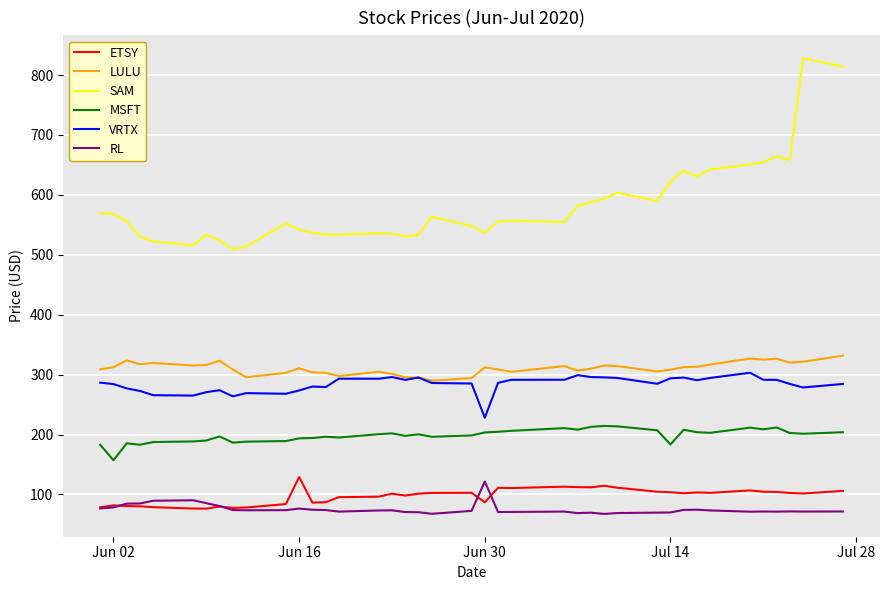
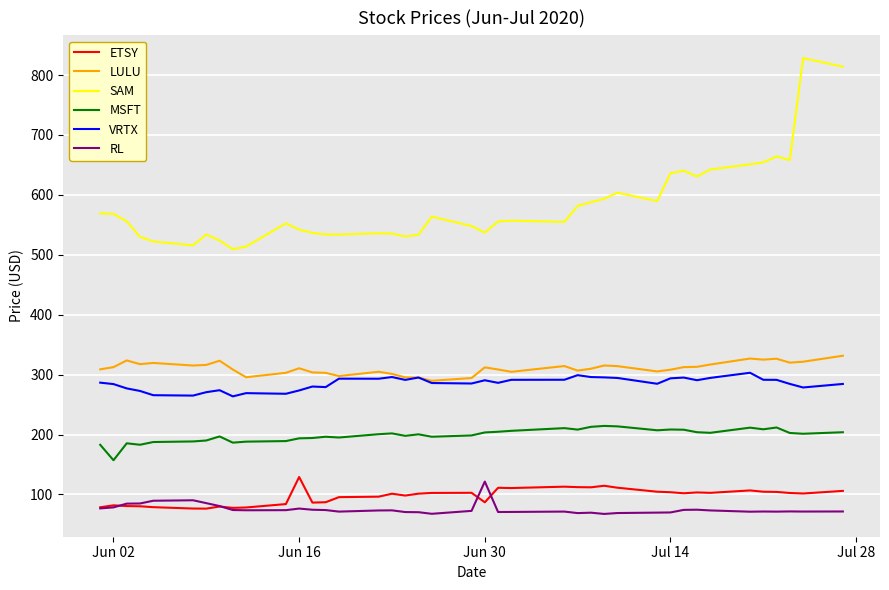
  {
    "ETSY": {
      "Jun 16": 130,
      "Jun 30": 90,
      "Jul 14": 100
    },
    "LULU": {
      "Jun 02": 310,
      "Jun 16": 310,
      "Jun 30": 310,
      "Jul 14": 310
    },
    "SAM": {
      "Jun 02": 570,
      "Jun 16": 540,
      "Jun 30": 540,
-     "Jul 14": 620
+     "Jul 14": 640
    },
    "MSFT": {
      "Jun 02": 160,
      "Jun 16": 190,
      "Jun 30": 200,
-     "Jul 14": 180
+     "Jul 14": 210
    },
    "VRTX": {
      "Jun 02": 280,
      "Jun 16": 270,
-     "Jun 30": 230,
+     "Jun 30": 290,
      "Jul 14": 290
    },
    "RL": {
      "Jun 16": 80,
      "Jun 30": 120,
      "Jul 14": 70
    }
  }
